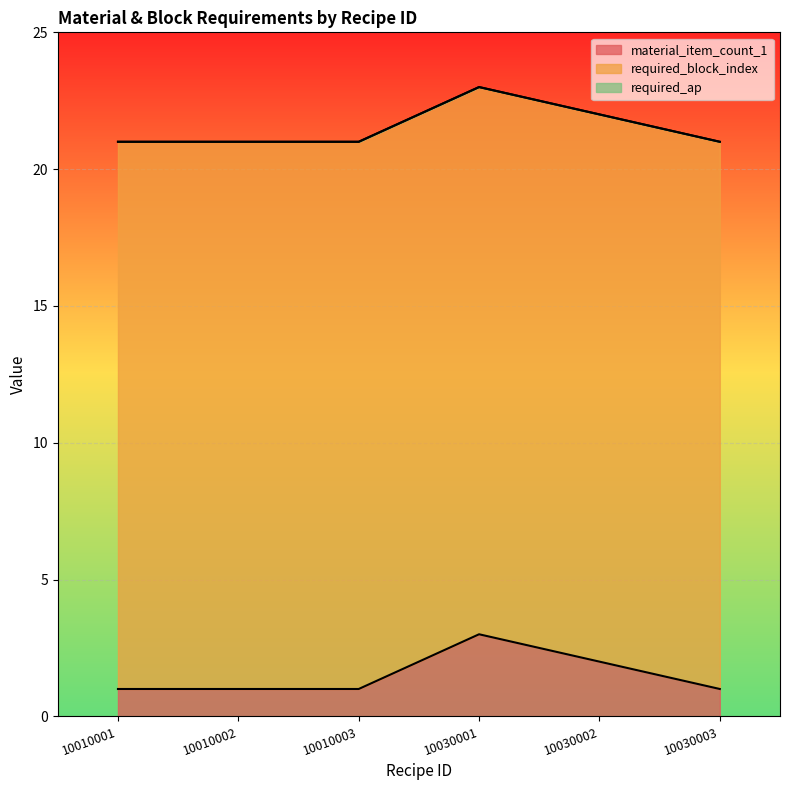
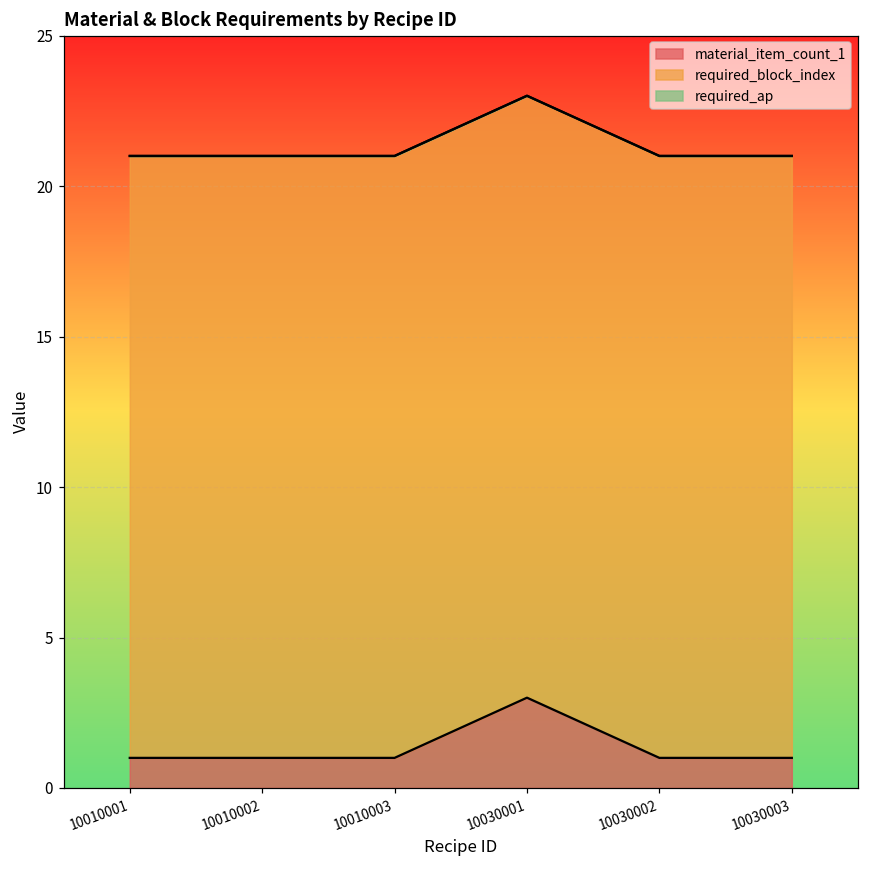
  {
    "material_item_count_1": {
      "10010001": 1,
      "10010002": 1,
      "10010003": 1,
      "10030001": 3,
-     "10030002": 2,
+     "10030002": 1,
      "10030003": 1
    }
  }
